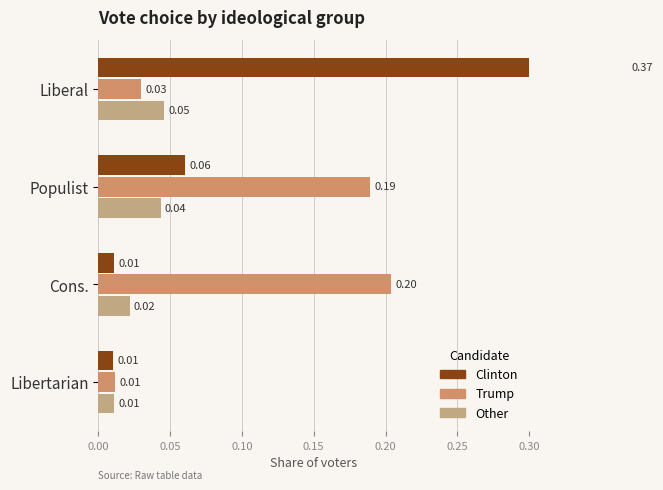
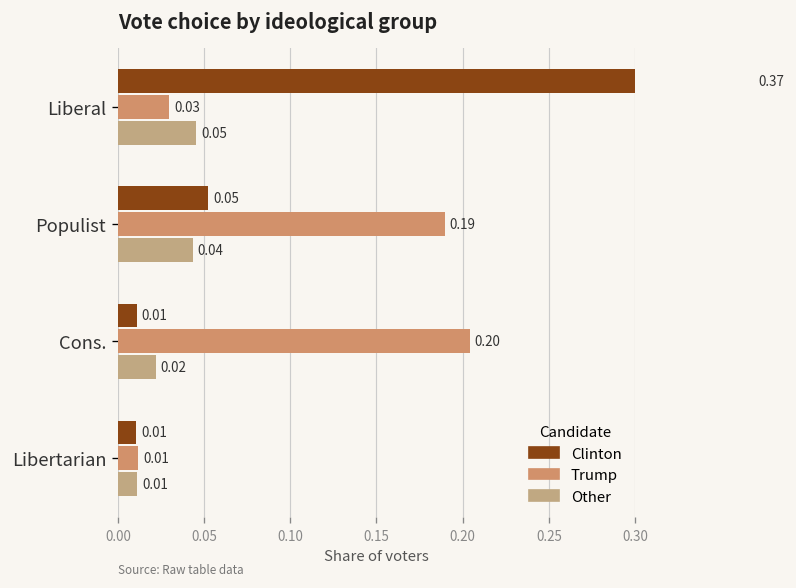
  {
    "Clinton": {
-     "Populist": 0.06,
+     "Populist": 0.05,
      "Cons.": 0.01,
      "Libertarian": 0.01
    }
  }
